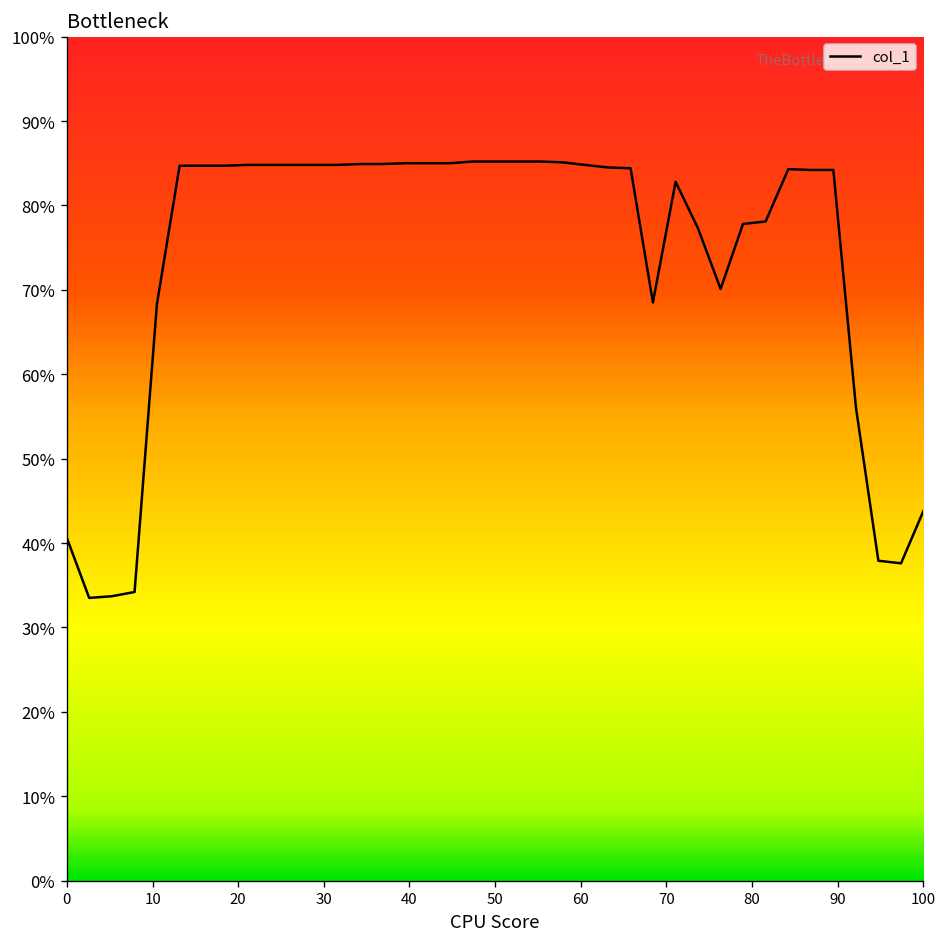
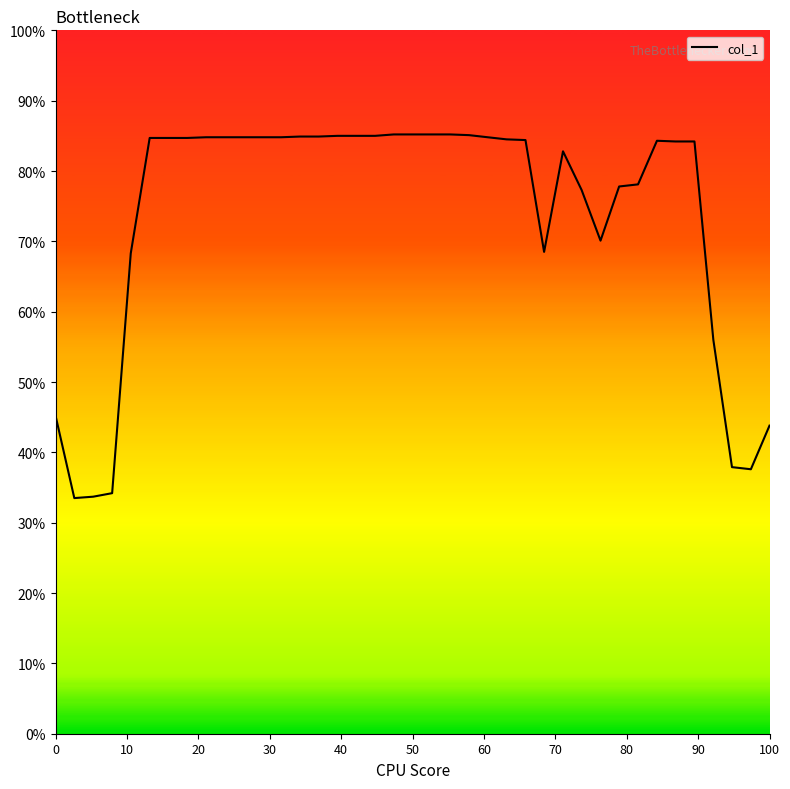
  {
-   "0": "41%",
+   "0": "45%",
    "50": "85%",
    "100": "44%"
  }
